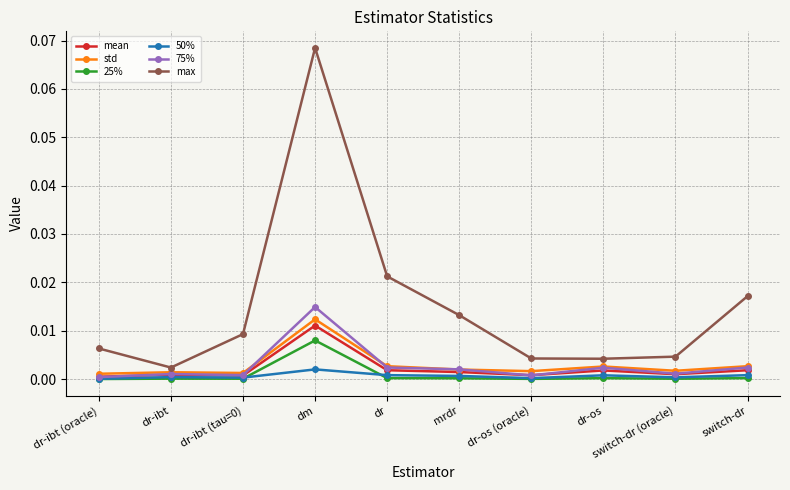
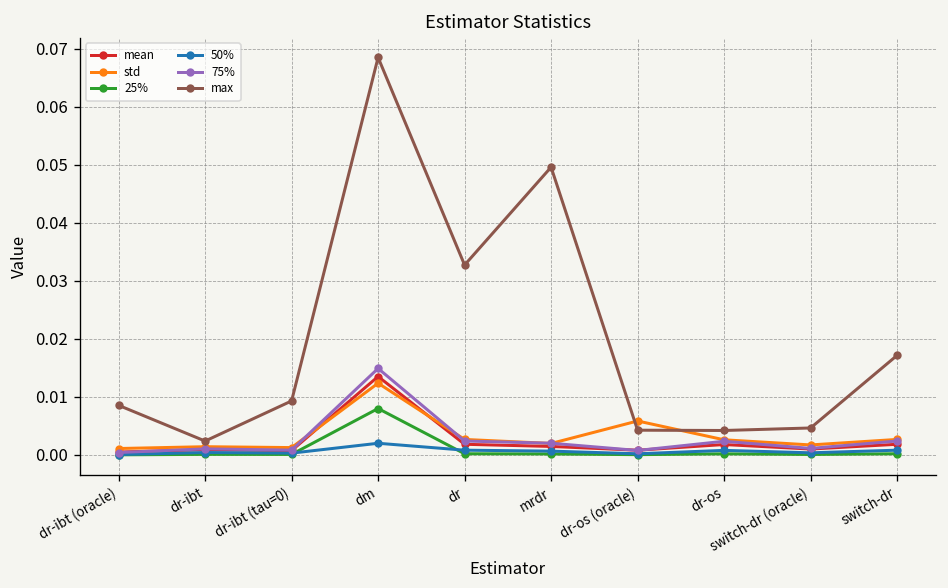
  {
    "mean": {
-     "dm": 0.011,
+     "dm": 0.014,
      "dr": 0.002,
      "dr-os": 0.002,
      "switch-dr": 0.002
    },
    "std": {
      "dr-ibt (oracle)": 0.001,
      "dm": 0.012,
-     "dr-os (oracle)": 0.002,
+     "dr-os (oracle)": 0.006,
      "switch-dr (oracle)": 0.002
    },
    "25%": {
      "dm": 0.008,
      "dr": 0.000,
      "dr-os": 0.000,
      "switch-dr": 0.000
    },
    "50%": {
      "dm": 0.002,
      "dr": 0.001,
      "dr-os": 0.001,
      "switch-dr": 0.001
    },
    "75%": {
      "dm": 0.015
    },
    "max": {
-     "dr-ibt (oracle)": 0.006,
+     "dr-ibt (oracle)": 0.009,
      "dr-ibt": 0.002,
      "dr-ibt (tau=0)": 0.009,
      "dm": 0.068,
-     "dr": 0.021,
-     "mrdr": 0.013,
+     "dr": 0.033,
+     "mrdr": 0.050,
      "dr-os (oracle)": 0.004,
      "dr-os": 0.004,
      "switch-dr (oracle)": 0.005,
      "switch-dr": 0.017
    }
  }
